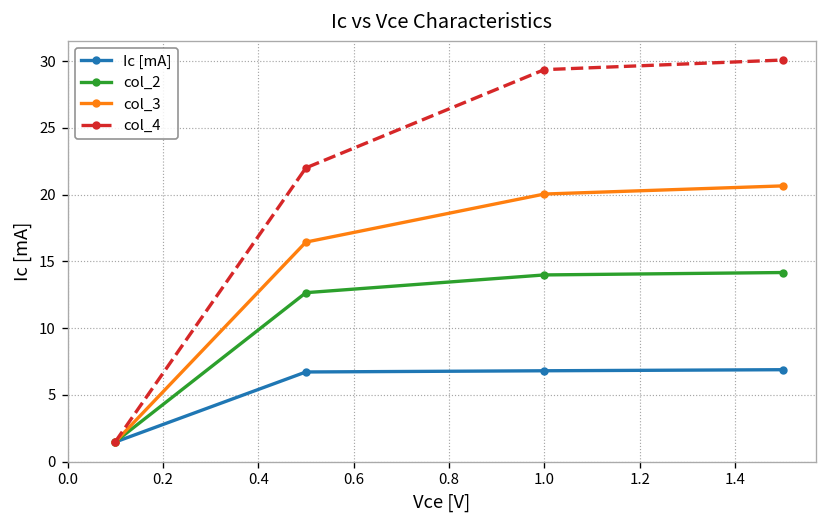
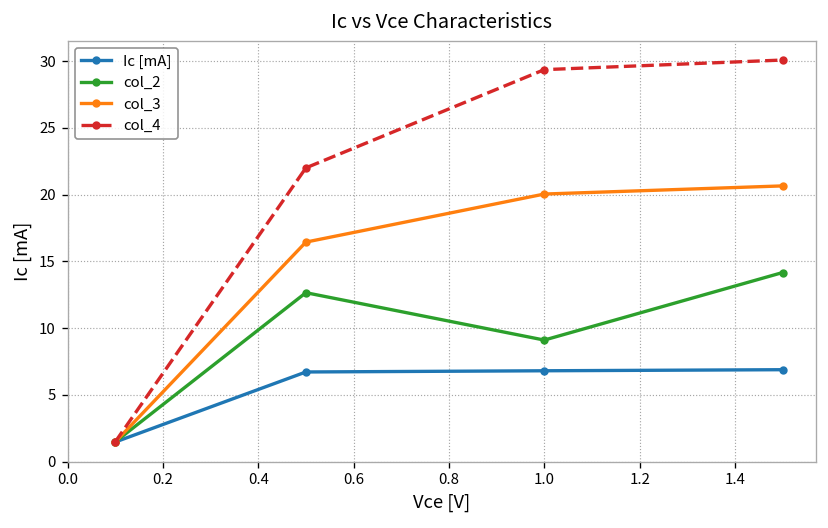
  {
    "Ic [mA]": {
      "1.0": 6.8
    },
    "col_2": {
-     "1.0": 14.0
+     "1.0": 9.1
    },
    "col_3": {
      "1.0": 20.1
    },
    "col_4": {
      "1.0": 29.4
    }
  }
